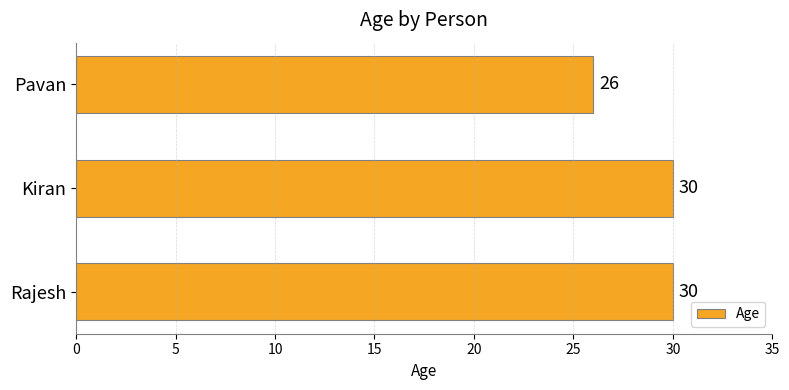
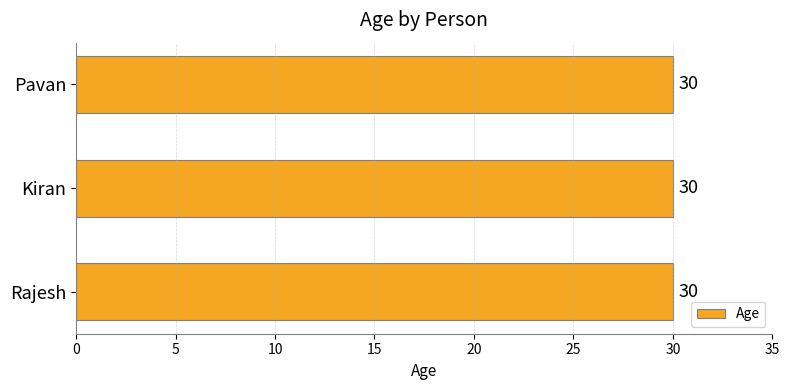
  {
-   "Pavan": 26,
+   "Pavan": 30,
    "Kiran": 30,
    "Rajesh": 30
  }
